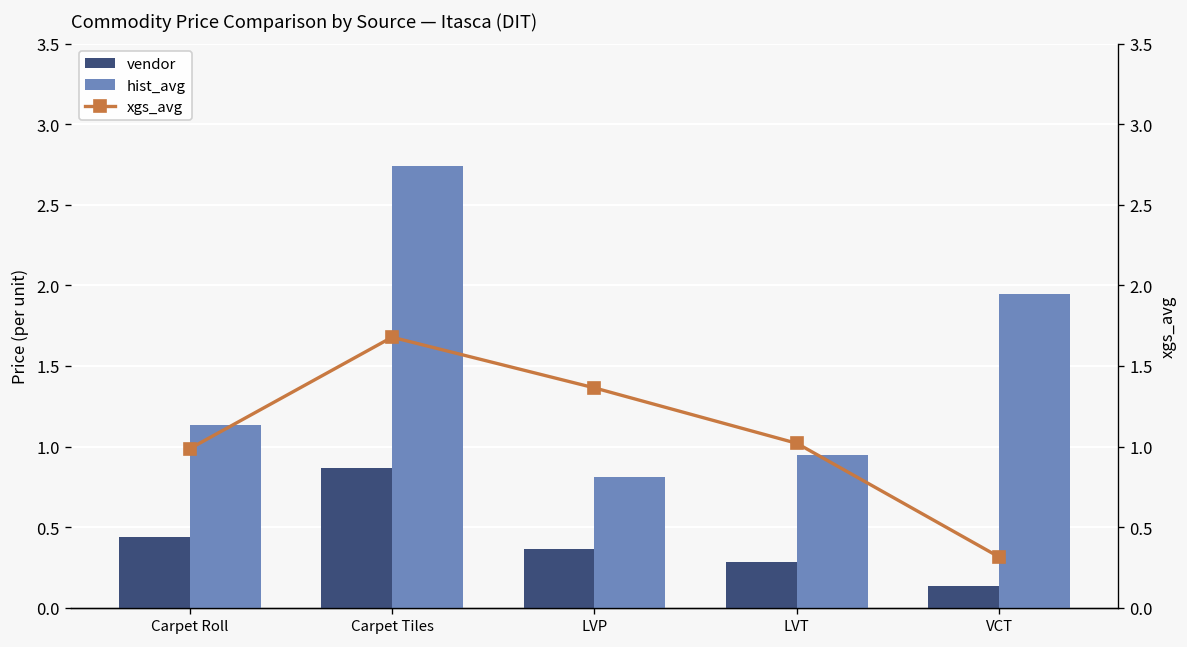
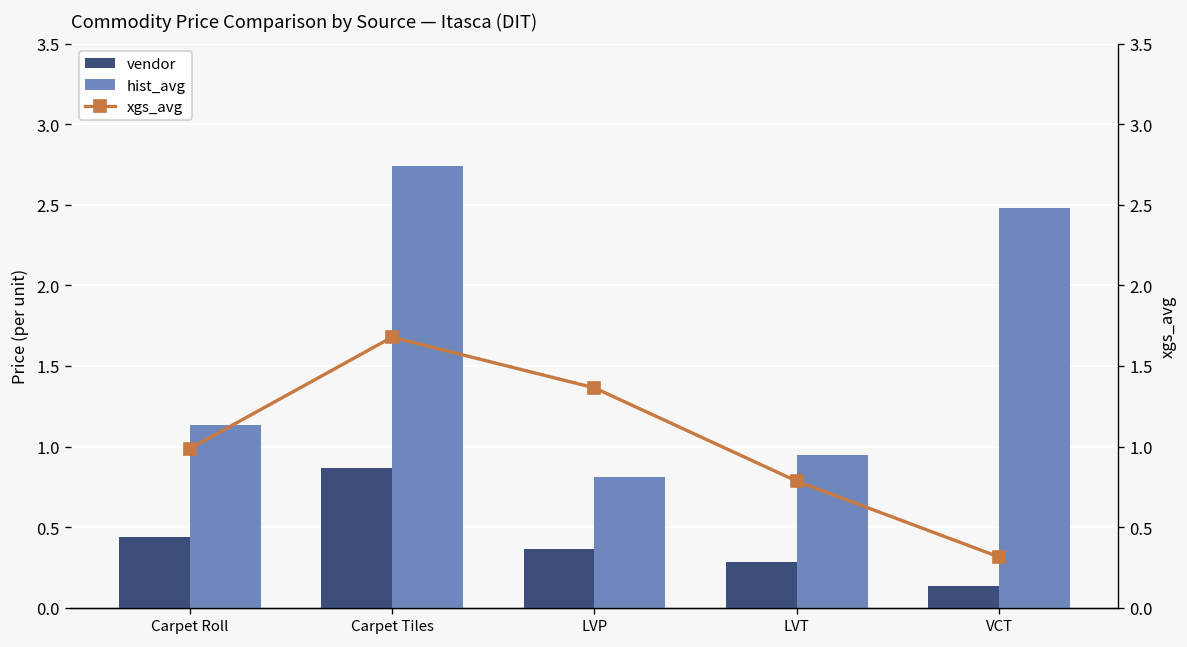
  {
    "vendor": {
      "Carpet Roll": 0.44,
      "Carpet Tiles": 0.87,
      "LVP": 0.36,
      "LVT": 0.28,
      "VCT": 0.14
    },
    "hist_avg": {
      "Carpet Roll": 1.13,
      "Carpet Tiles": 2.74,
      "LVP": 0.81,
      "LVT": 0.95,
-     "VCT": 1.95
+     "VCT": 2.48
    },
    "xgs_avg": {
      "Carpet Roll": 0.99,
      "Carpet Tiles": 1.68,
      "LVP": 1.36,
-     "LVT": 1.02,
+     "LVT": 0.78,
      "VCT": 0.31
    }
  }
